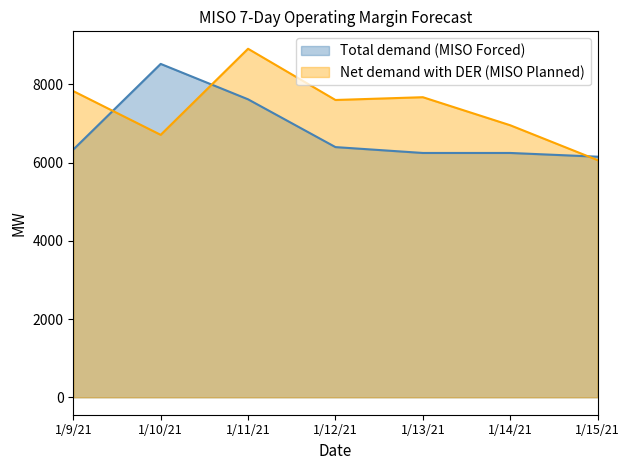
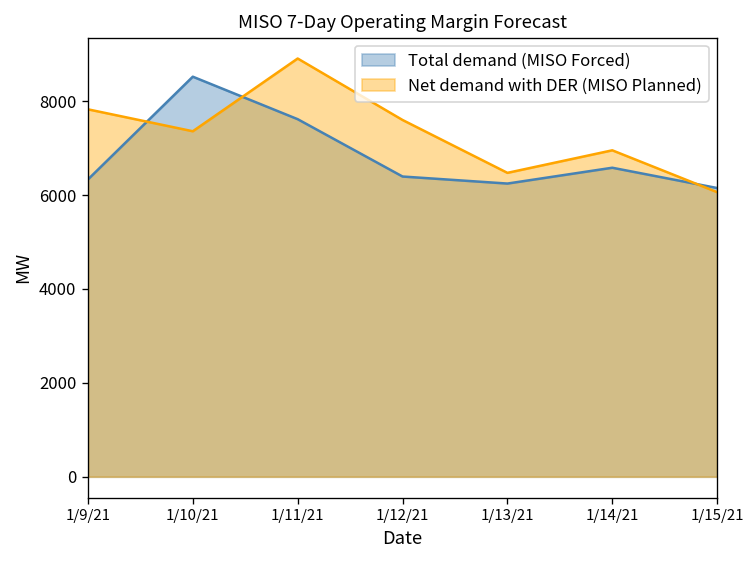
  {
    "Total demand (MISO Forced)": {
      "1/9/21": 6300,
      "1/10/21": 8500,
      "1/11/21": 7600,
      "1/12/21": 6400,
      "1/13/21": 6200,
-     "1/14/21": 6200,
+     "1/14/21": 6600,
      "1/15/21": 6100
    },
    "Net demand with DER (MISO Planned)": {
      "1/9/21": 7800,
-     "1/10/21": 6700,
+     "1/10/21": 7400,
      "1/11/21": 8900,
      "1/12/21": 7600,
-     "1/13/21": 7700,
+     "1/13/21": 6500,
      "1/14/21": 7000,
      "1/15/21": 6100
    }
  }
